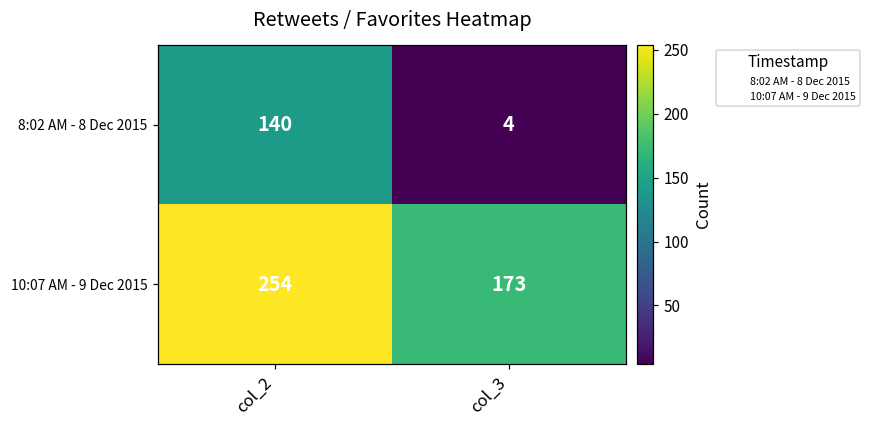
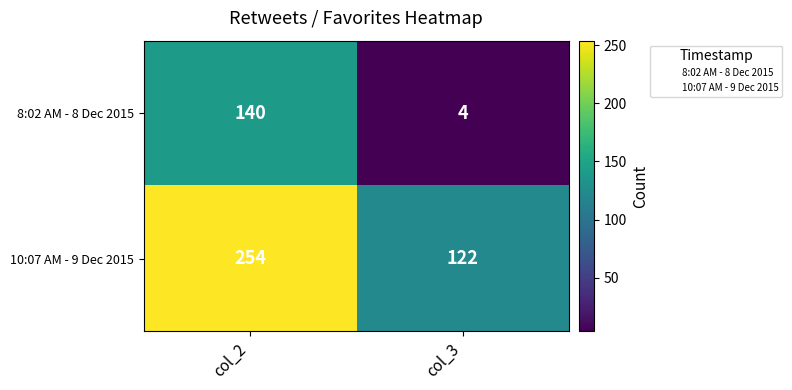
  {
    "8:02 AM - 8 Dec 2015": {
      "col_2": 140,
      "col_3": 4
    },
    "10:07 AM - 9 Dec 2015": {
      "col_2": 254,
-     "col_3": 173
+     "col_3": 122
    }
  }
